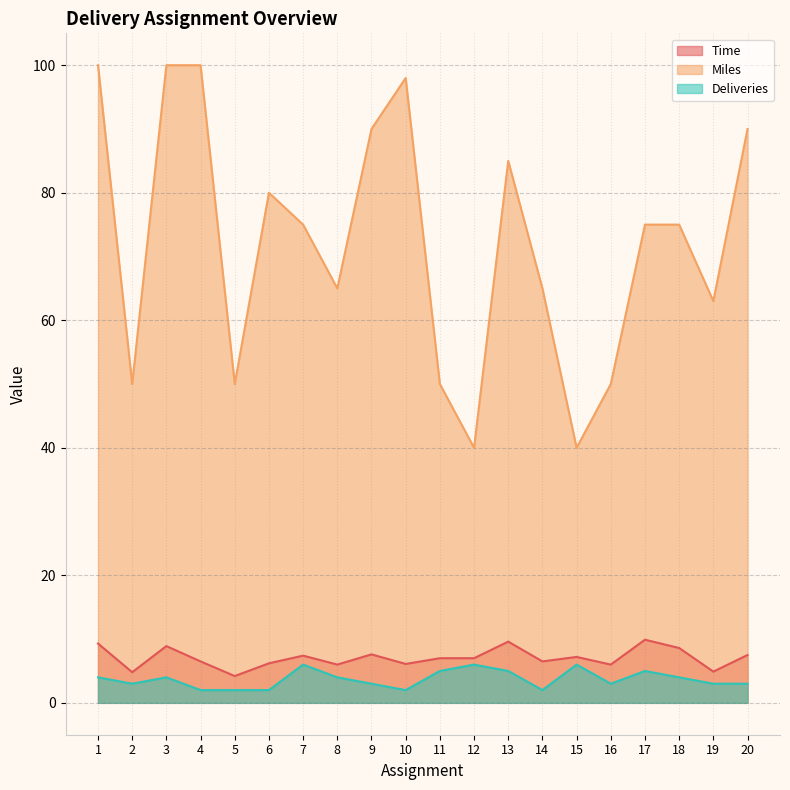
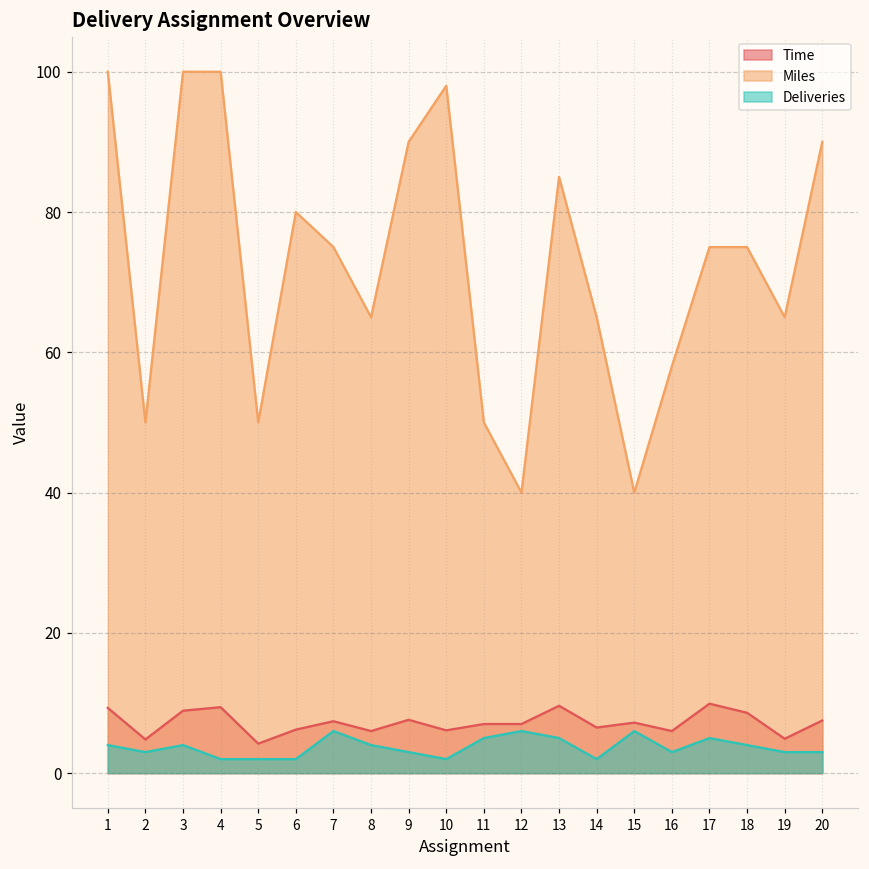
  {
    "Time": {
      "1": 9,
      "2": 5,
      "3": 9,
-     "4": 7,
+     "4": 9,
      "5": 4,
      "6": 6,
      "7": 7,
      "8": 6,
      "9": 8,
      "10": 6,
      "11": 7,
      "12": 7,
      "13": 10,
      "14": 7,
      "15": 7,
      "16": 6,
      "17": 10,
      "18": 9,
      "19": 5,
      "20": 8
    },
    "Miles": {
      "1": 100,
      "2": 50,
      "3": 100,
      "4": 100,
      "5": 50,
      "6": 80,
      "7": 75,
      "8": 65,
      "9": 90,
      "10": 98,
      "11": 50,
      "12": 40,
      "13": 85,
      "14": 65,
      "15": 40,
-     "16": 50,
+     "16": 58,
      "17": 75,
      "18": 75,
-     "19": 63,
+     "19": 65,
      "20": 90
    },
    "Deliveries": {
      "1": 4,
      "2": 3,
      "3": 4,
      "4": 2,
      "5": 2,
      "6": 2,
      "7": 6,
      "8": 4,
      "9": 3,
      "10": 2,
      "11": 5,
      "12": 6,
      "13": 5,
      "14": 2,
      "15": 6,
      "16": 3,
      "17": 5,
      "18": 4,
      "19": 3,
      "20": 3
    }
  }
